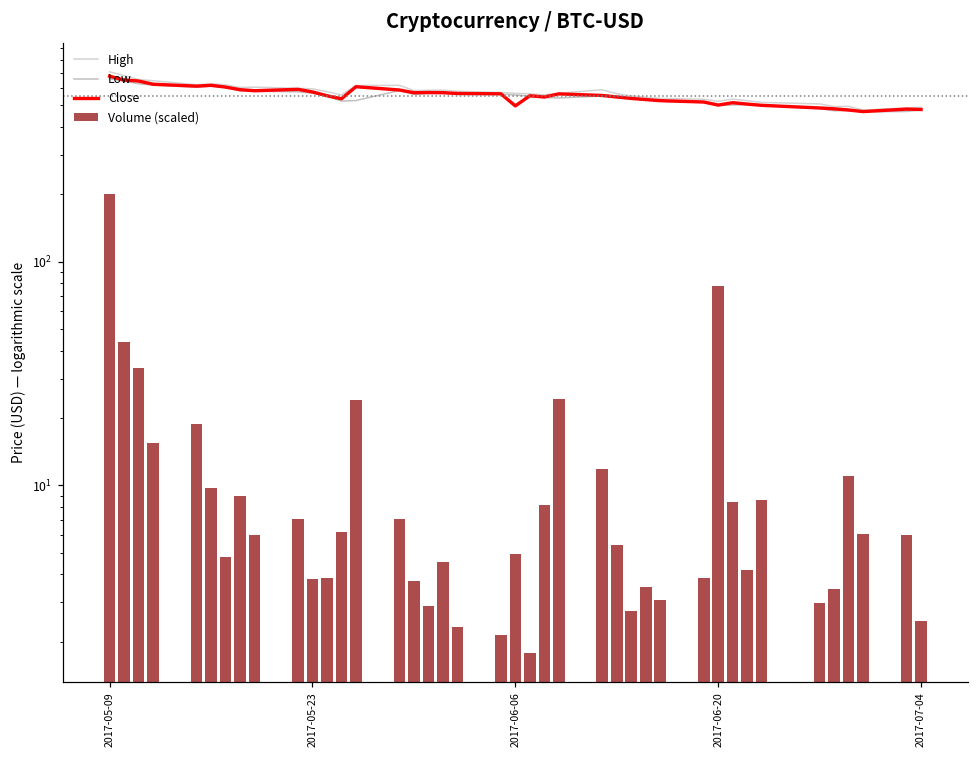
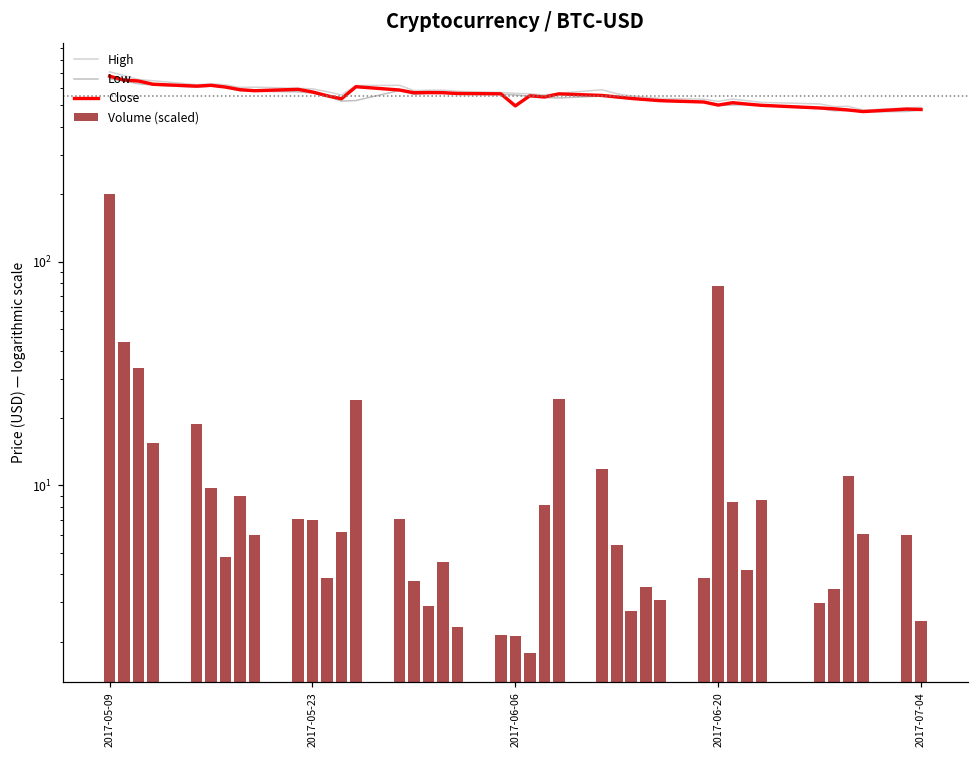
  {
    "Volume (scaled)": {
      "2017-05-09": 200,
-     "2017-05-23": 3.8,
-     "2017-06-06": 4.9,
+     "2017-05-23": 7.0,
+     "2017-06-06": 2.1,
      "2017-06-20": 78,
      "2017-07-04": 2.5
    },
    "Close": {
      "2017-06-06": 500
    }
  }
